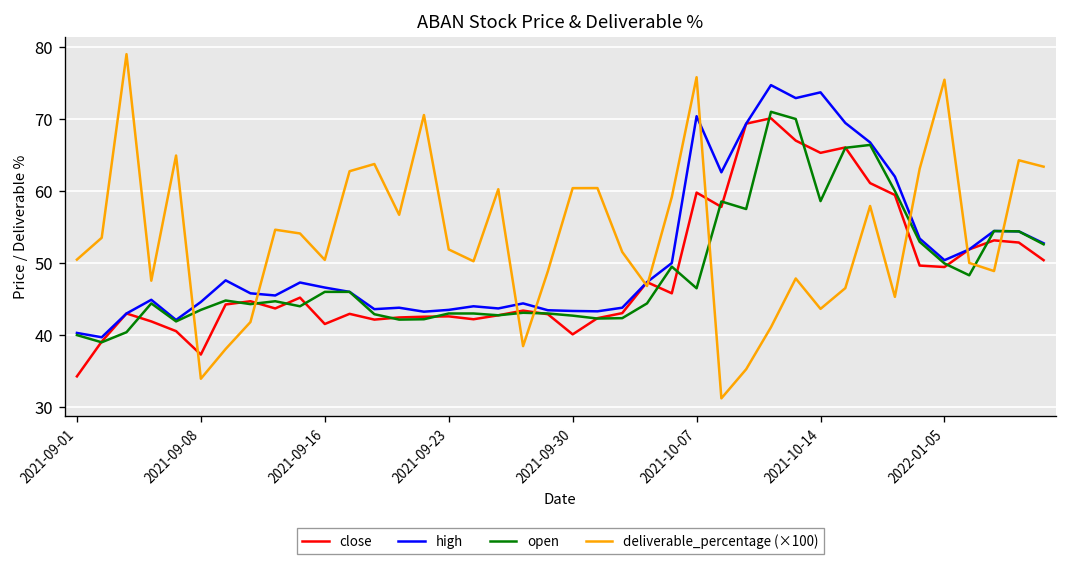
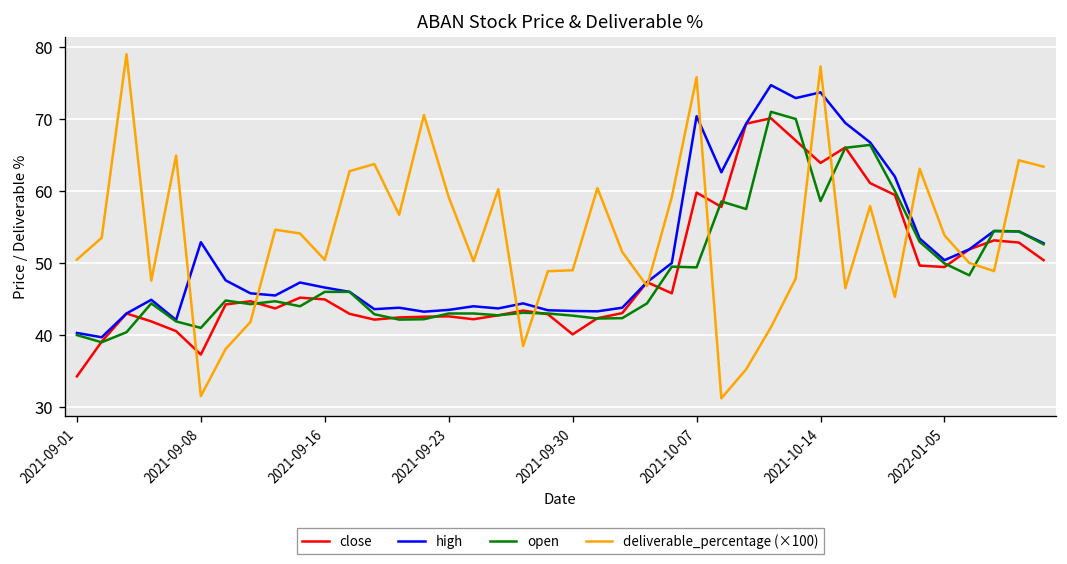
  {
    "close": {
      "2021-09-01": 34,
      "2021-09-08": 37,
-     "2021-09-16": 42,
+     "2021-09-16": 45,
      "2021-09-30": 40,
      "2021-10-07": 60,
-     "2021-10-14": 65,
+     "2021-10-14": 64,
      "2022-01-05": 49
    },
    "high": {
-     "2021-09-08": 45,
+     "2021-09-08": 53,
      "2021-09-16": 47,
      "2021-09-23": 44,
      "2021-09-30": 43,
      "2021-10-07": 70,
      "2021-10-14": 74,
      "2022-01-05": 50
    },
    "open": {
-     "2021-09-08": 44,
+     "2021-09-08": 41,
      "2021-09-16": 46,
      "2021-09-30": 43,
-     "2021-10-07": 47,
+     "2021-10-07": 49,
      "2021-10-14": 59,
      "2022-01-05": 50
    },
    "deliverable_percentage (×100)": {
      "2021-09-01": 50,
-     "2021-09-08": 34,
+     "2021-09-08": 32,
      "2021-09-16": 50,
-     "2021-09-23": 52,
-     "2021-09-30": 60,
+     "2021-09-23": 59,
+     "2021-09-30": 49,
      "2021-10-07": 76,
-     "2021-10-14": 44,
-     "2022-01-05": 75
+     "2021-10-14": 77,
+     "2022-01-05": 54
    }
  }
